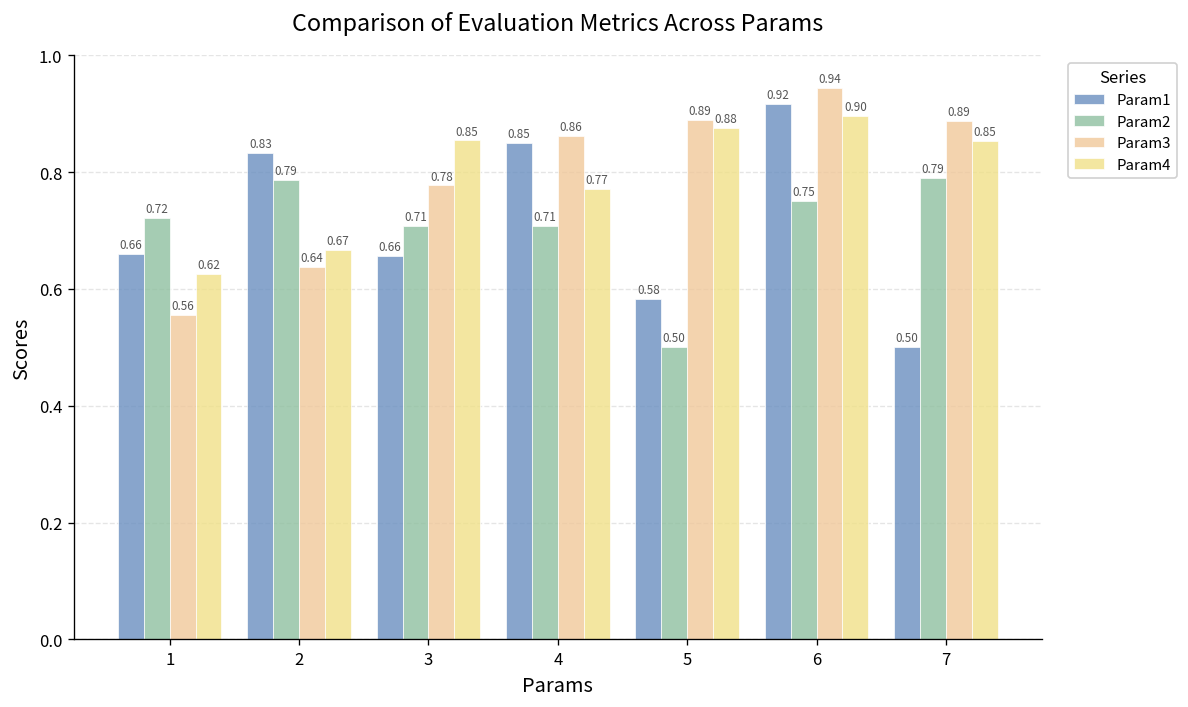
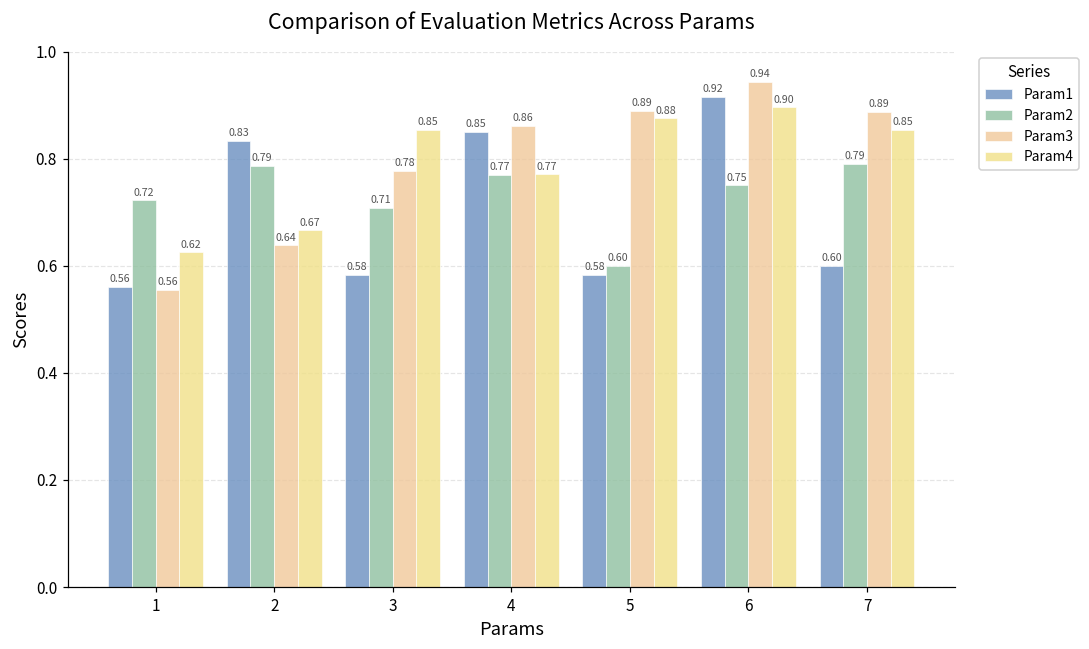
  {
    "Param1": {
-     "1": 0.66,
+     "1": 0.56,
      "2": 0.83,
-     "3": 0.66,
+     "3": 0.58,
      "4": 0.85,
      "5": 0.58,
      "6": 0.92,
-     "7": 0.50
+     "7": 0.60
    },
    "Param2": {
      "1": 0.72,
      "2": 0.79,
      "3": 0.71,
-     "4": 0.71,
-     "5": 0.50,
+     "4": 0.77,
+     "5": 0.60,
      "6": 0.75,
      "7": 0.79
    }
  }
